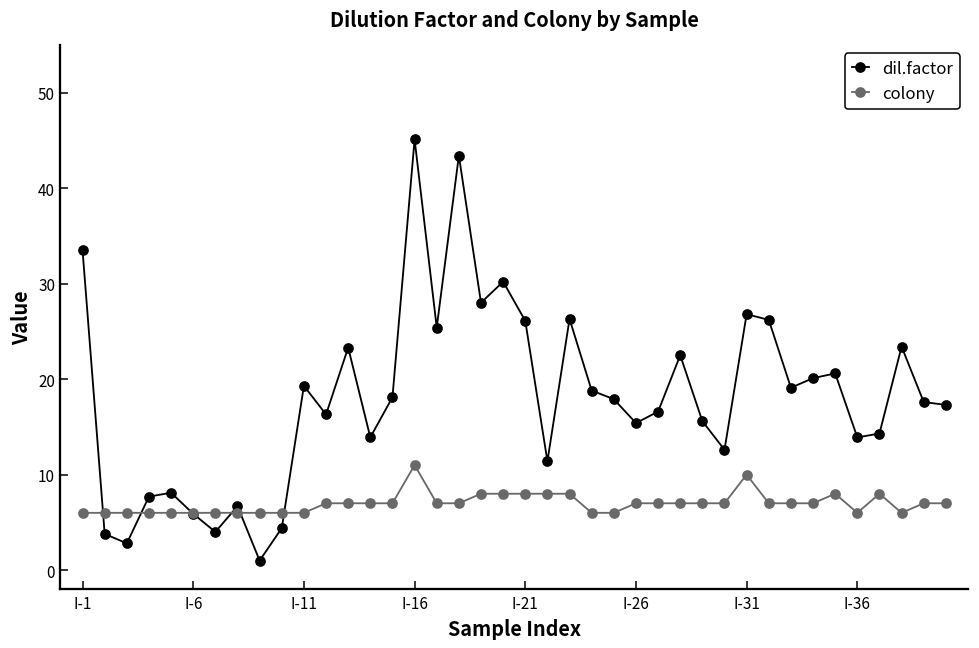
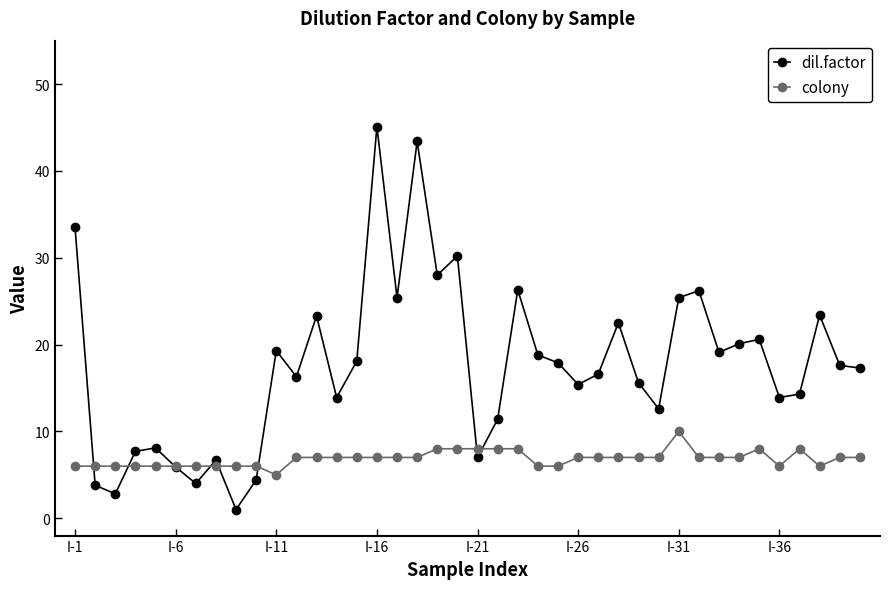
  {
    "dil.factor": {
      "I-1": 34,
      "I-11": 19,
      "I-16": 45,
-     "I-21": 26,
+     "I-21": 7,
      "I-26": 15,
-     "I-31": 27,
+     "I-31": 25,
      "I-36": 14
    },
    "colony": {
      "I-1": 6,
-     "I-11": 6,
-     "I-16": 11,
+     "I-11": 5,
+     "I-16": 7,
      "I-21": 8,
      "I-26": 7,
      "I-31": 10,
      "I-36": 6
    }
  }
